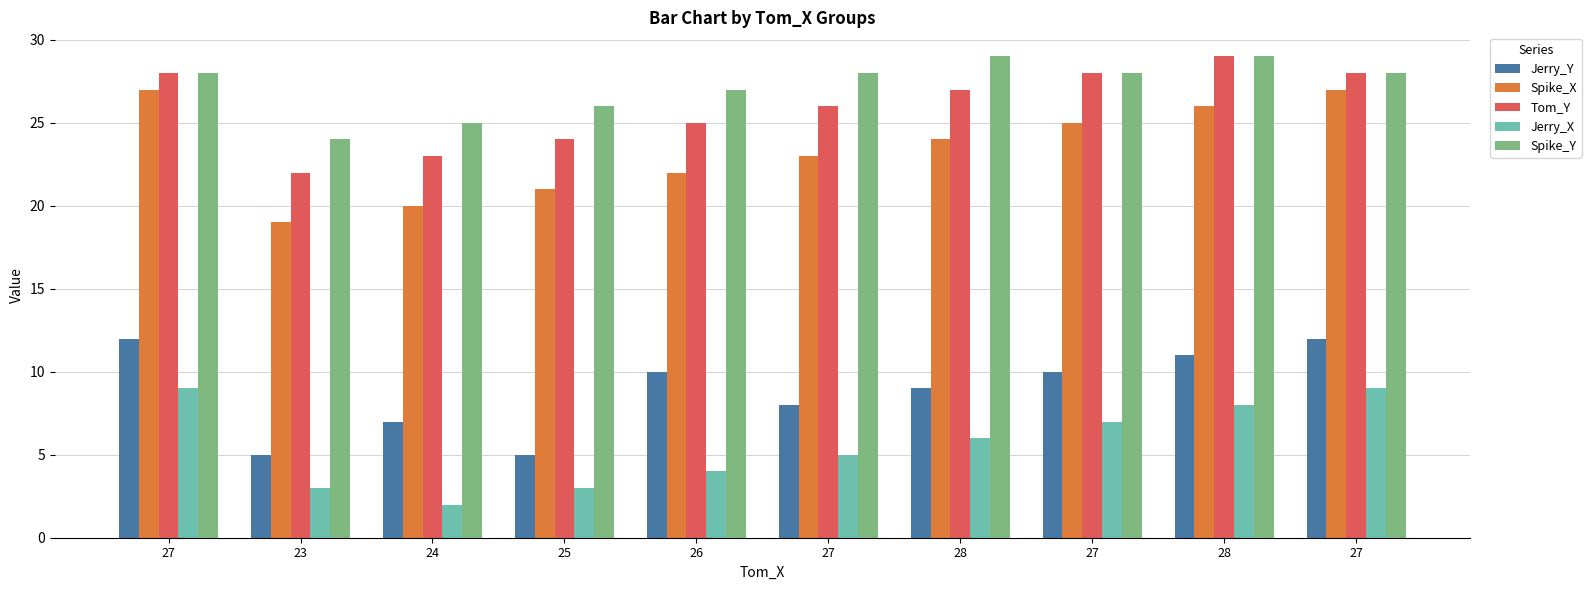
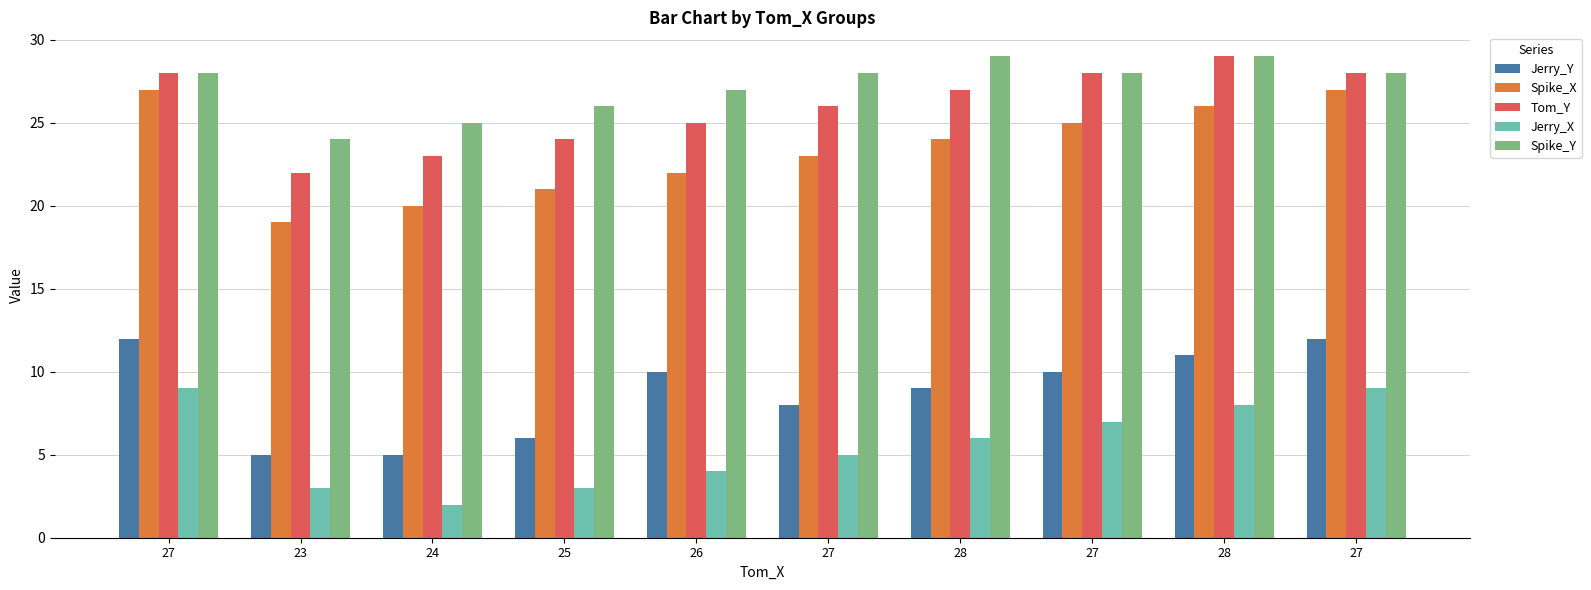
  {
    "Jerry_Y": {
      "23": 5,
-     "24": 7,
-     "25": 5,
+     "24": 5,
+     "25": 6,
      "26": 10
    }
  }
